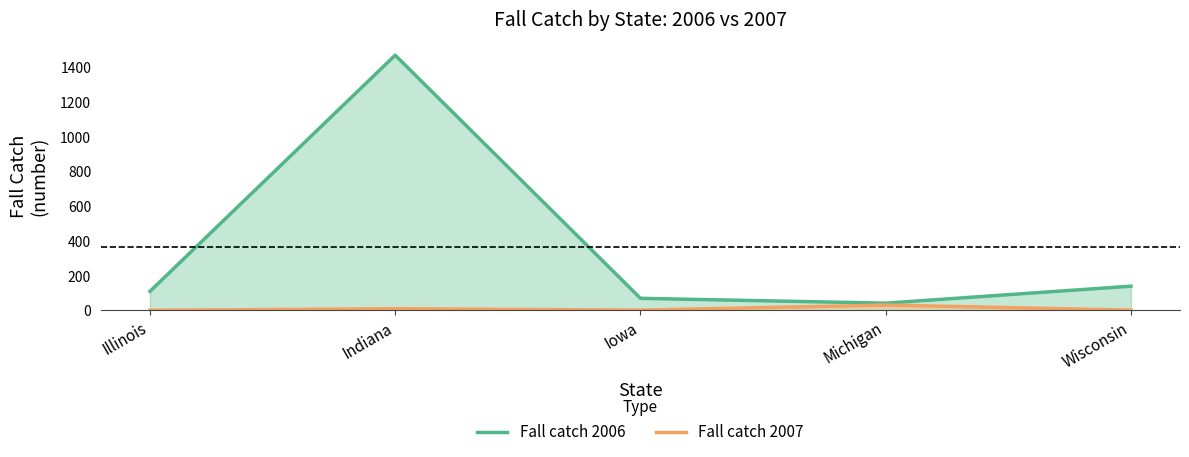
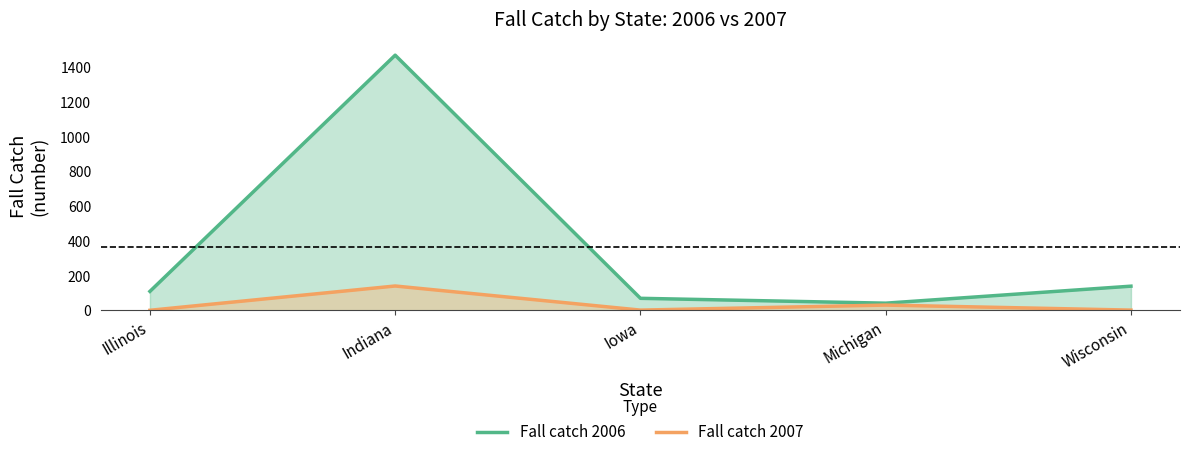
  {
    "Fall catch 2006": {
      "Illinois": 110,
      "Indiana": 1470,
      "Iowa": 70,
      "Wisconsin": 140
    },
    "Fall catch 2007": {
      "Illinois": 0,
-     "Indiana": 10,
+     "Indiana": 140,
      "Iowa": 0,
      "Wisconsin": 0
    }
  }
